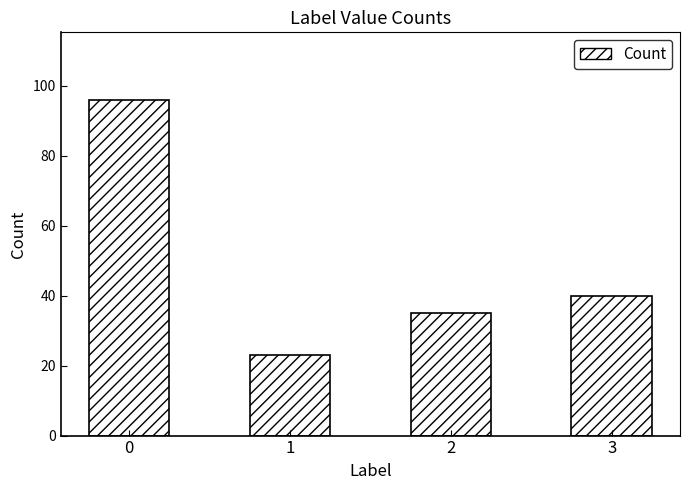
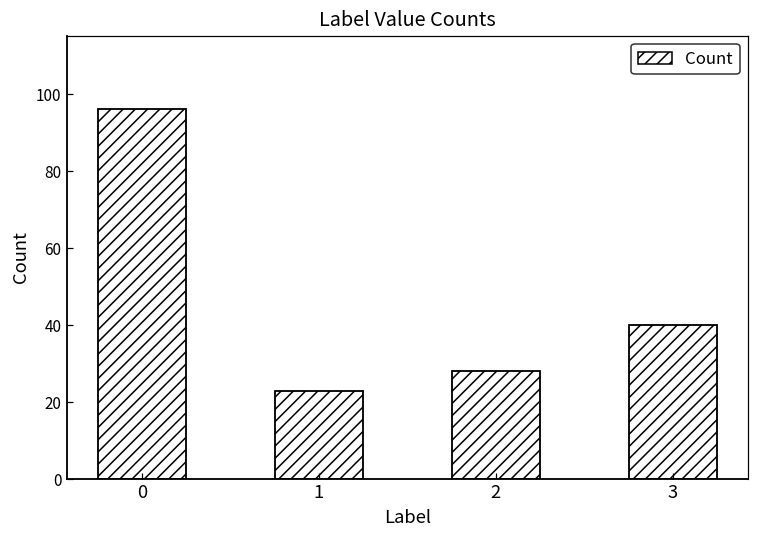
  {
    "0": 96,
    "1": 23,
-   "2": 35,
+   "2": 28,
    "3": 40
  }
